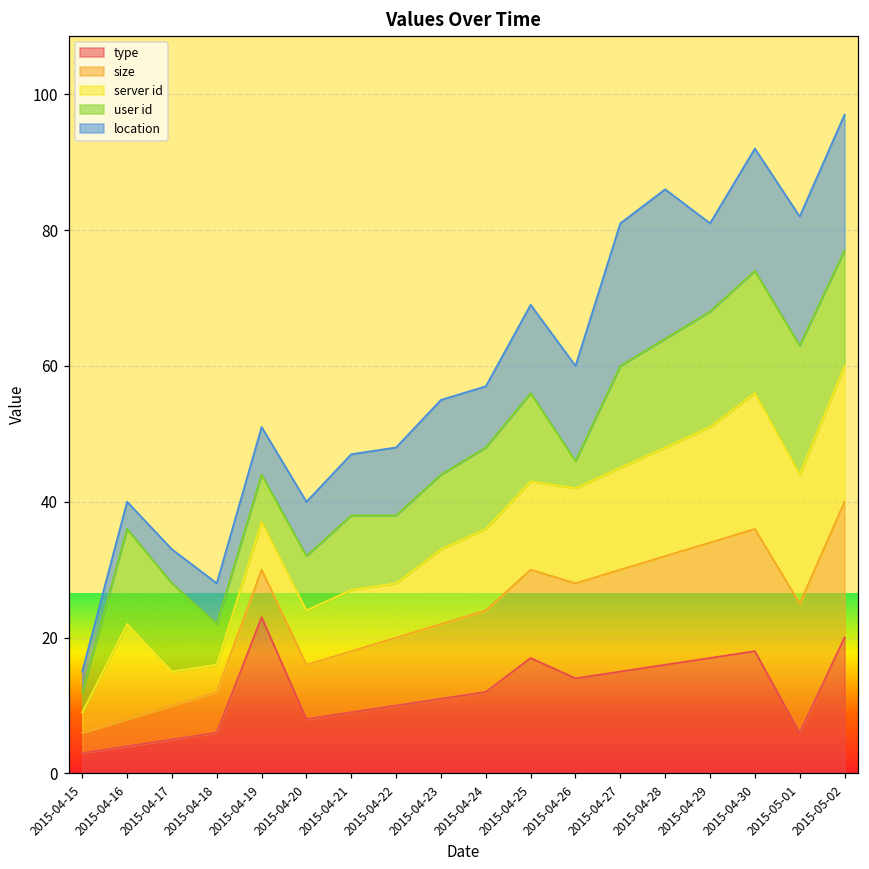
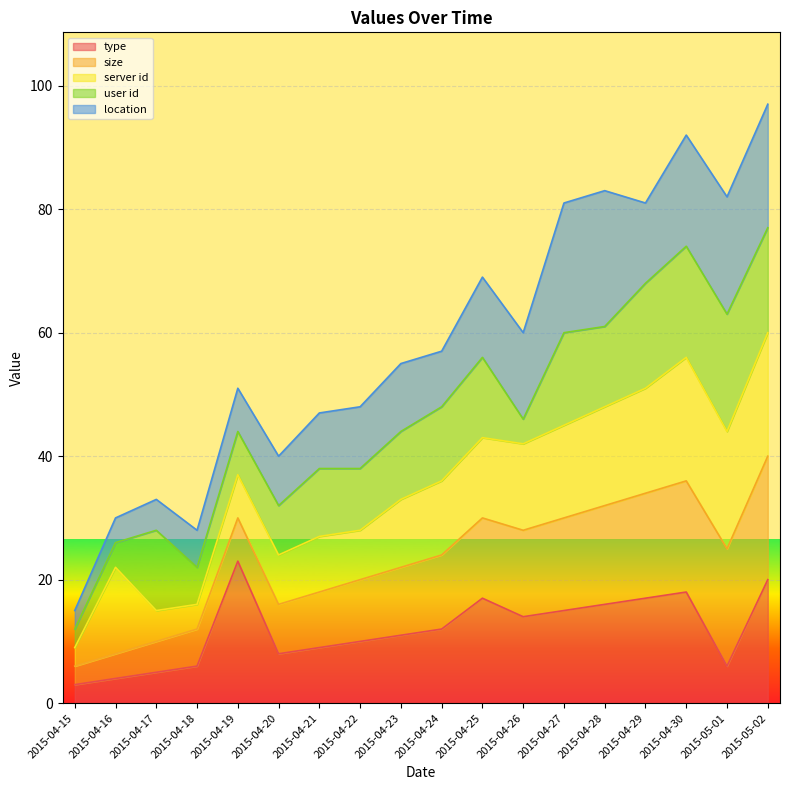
  {
    "type": {
      "2015-04-15": 3,
      "2015-04-16": 4,
      "2015-04-17": 5,
      "2015-04-18": 6,
      "2015-04-19": 23,
      "2015-04-20": 8,
      "2015-04-21": 9,
      "2015-04-22": 10,
      "2015-04-23": 11,
      "2015-04-24": 12,
      "2015-04-25": 17,
      "2015-04-26": 14,
      "2015-04-27": 15,
      "2015-04-28": 16,
      "2015-04-29": 17,
      "2015-04-30": 18,
      "2015-05-01": 6,
      "2015-05-02": 20
    },
    "user id": {
      "2015-04-15": 3,
-     "2015-04-16": 14,
+     "2015-04-16": 4,
      "2015-04-17": 13,
      "2015-04-18": 6,
      "2015-04-19": 7,
      "2015-04-20": 8,
      "2015-04-21": 11,
      "2015-04-22": 10,
      "2015-04-23": 11,
      "2015-04-24": 12,
      "2015-04-25": 13,
      "2015-04-26": 4,
      "2015-04-27": 15,
-     "2015-04-28": 16,
+     "2015-04-28": 13,
      "2015-04-29": 17,
      "2015-04-30": 18,
      "2015-05-01": 19,
      "2015-05-02": 17
    },
    "location": {
      "2015-04-15": 3,
      "2015-04-16": 4,
      "2015-04-17": 5,
      "2015-04-18": 6,
      "2015-04-19": 7,
      "2015-04-20": 8,
      "2015-04-21": 9,
      "2015-04-22": 10,
      "2015-04-23": 11,
      "2015-04-24": 9,
      "2015-04-25": 13,
      "2015-04-26": 14,
      "2015-04-27": 21,
      "2015-04-28": 22,
      "2015-04-29": 13,
      "2015-04-30": 18,
      "2015-05-01": 19,
      "2015-05-02": 20
    }
  }
